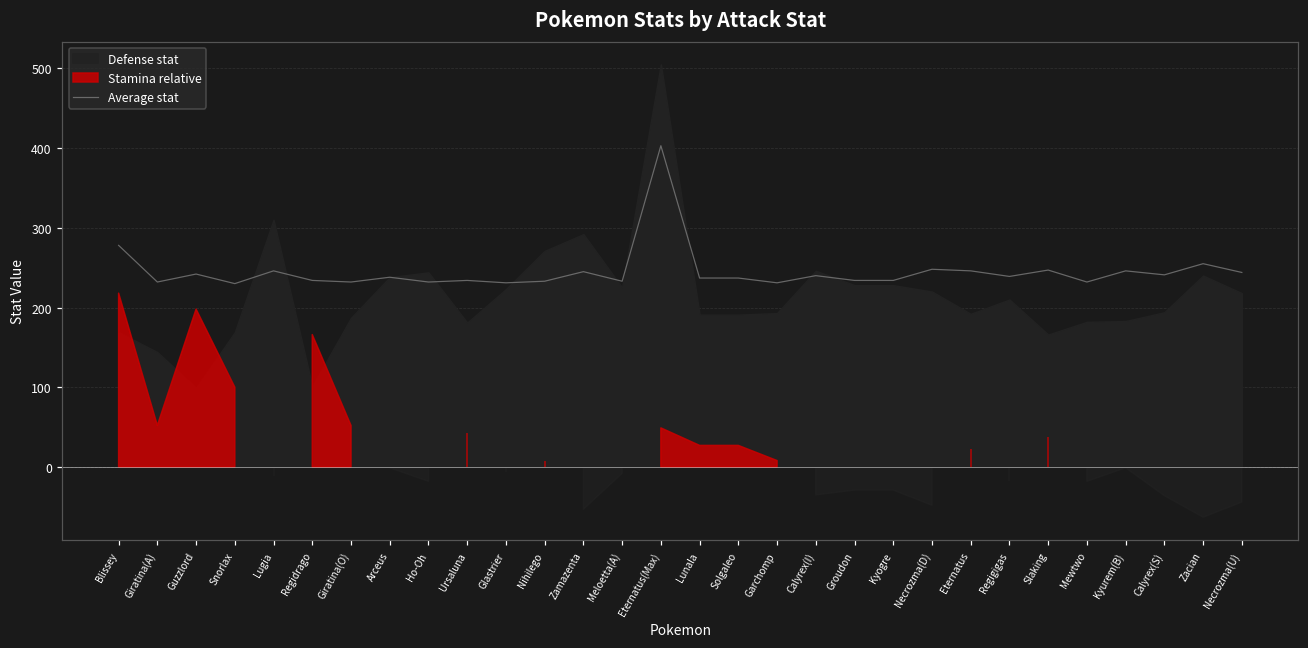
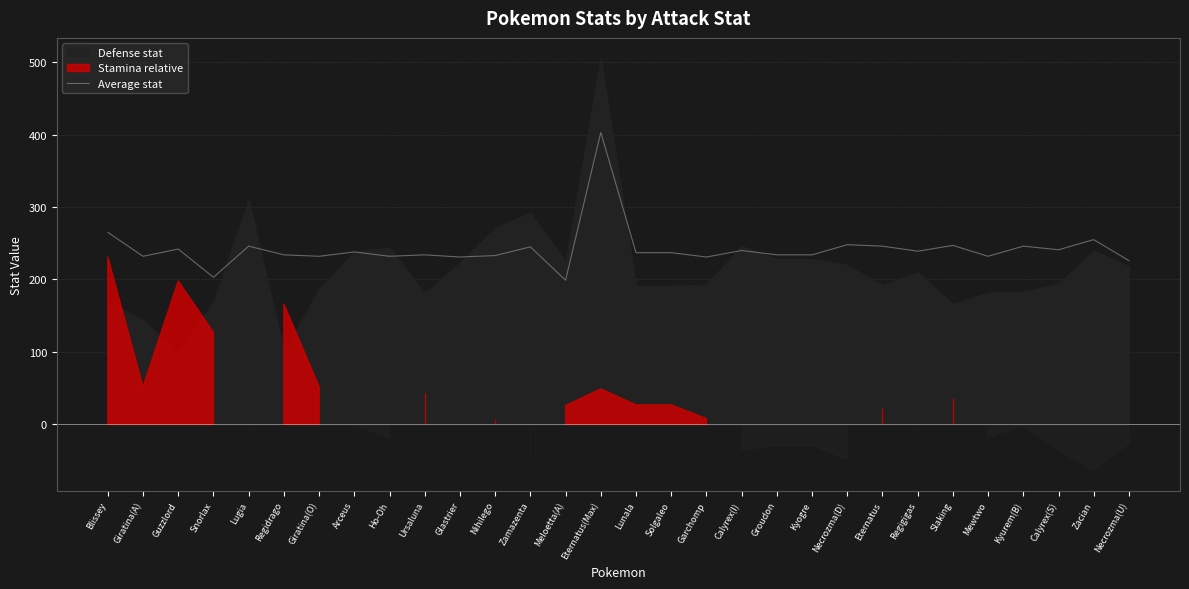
  {
    "Average stat": {
-     "Blissey": 280,
+     "Blissey": 270,
      "Giratina(A)": 230,
      "Guzzlord": 240,
-     "Snorlax": 230,
+     "Snorlax": 200,
      "Lugia": 250,
      "Regidrago": 230,
      "Giratina(O)": 230,
      "Ho-Oh": 230,
      "Ursaluna": 230,
      "Glastrier": 230,
      "Nihilego": 230,
      "Zamazenta": 250,
-     "Meloetta(A)": 230,
+     "Meloetta(A)": 200,
      "Eternatus(Max)": 400,
      "Lunala": 240,
      "Solgaleo": 240,
      "Garchomp": 230,
      "Calyrex(I)": 240,
      "Groudon": 230,
      "Kyogre": 230,
      "Necrozma(D)": 250,
      "Eternatus": 250,
      "Regigigas": 240,
      "Slaking": 250,
      "Mewtwo": 230,
      "Kyurem(B)": 250,
      "Calyrex(S)": 240,
      "Zacian": 260,
-     "Necrozma(U)": 240
+     "Necrozma(U)": 230
    },
    "Defense stat": {
      "Blissey": 170,
      "Giratina(A)": 140,
      "Guzzlord": 100,
      "Snorlax": 170,
      "Lugia": 310,
      "Regidrago": 100,
      "Giratina(O)": 190,
      "Ho-Oh": 240,
      "Ursaluna": 180,
      "Glastrier": 220,
      "Nihilego": 270,
      "Zamazenta": 290,
      "Meloetta(A)": 230,
      "Eternatus(Max)": 510,
      "Lunala": 190,
      "Solgaleo": 190,
      "Garchomp": 190,
      "Calyrex(I)": 250,
      "Groudon": 230,
      "Kyogre": 230,
      "Necrozma(D)": 220,
      "Eternatus": 190,
      "Regigigas": 210,
      "Slaking": 170,
      "Mewtwo": 180,
      "Kyurem(B)": 180,
      "Calyrex(S)": 190,
      "Zacian": 240,
      "Necrozma(U)": 220
    }
  }
